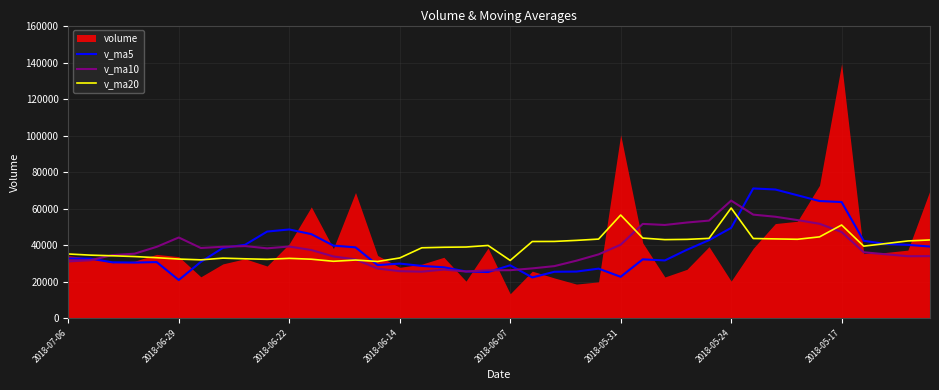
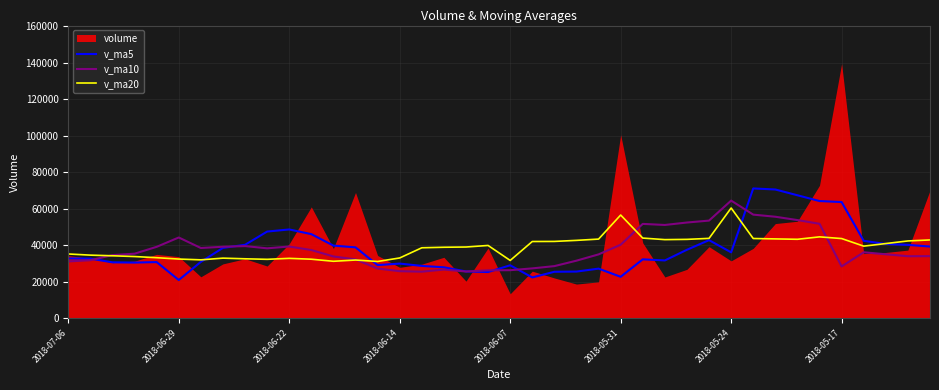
  {
    "v_ma5": {
      "2018-07-06": 33000,
      "2018-06-29": 21000,
      "2018-06-22": 49000,
      "2018-06-14": 30000,
      "2018-06-07": 29000,
      "2018-05-31": 23000,
-     "2018-05-24": 49000,
+     "2018-05-24": 36000,
      "2018-05-17": 64000
    },
    "volume": {
      "2018-06-22": 41000,
      "2018-06-14": 28000,
      "2018-06-07": 13000,
      "2018-05-31": 100000,
-     "2018-05-24": 20000,
+     "2018-05-24": 31000,
      "2018-05-17": 139000
    },
    "v_ma10": {
      "2018-07-06": 31000,
      "2018-06-29": 44000,
      "2018-06-22": 39000,
      "2018-06-14": 26000,
      "2018-06-07": 26000,
      "2018-05-31": 40000,
      "2018-05-24": 64000,
-     "2018-05-17": 47000
+     "2018-05-17": 28000
    },
    "v_ma20": {
      "2018-06-22": 33000,
      "2018-06-14": 33000,
      "2018-06-07": 32000,
      "2018-05-31": 56000,
      "2018-05-24": 60000,
-     "2018-05-17": 51000
+     "2018-05-17": 44000
    }
  }
